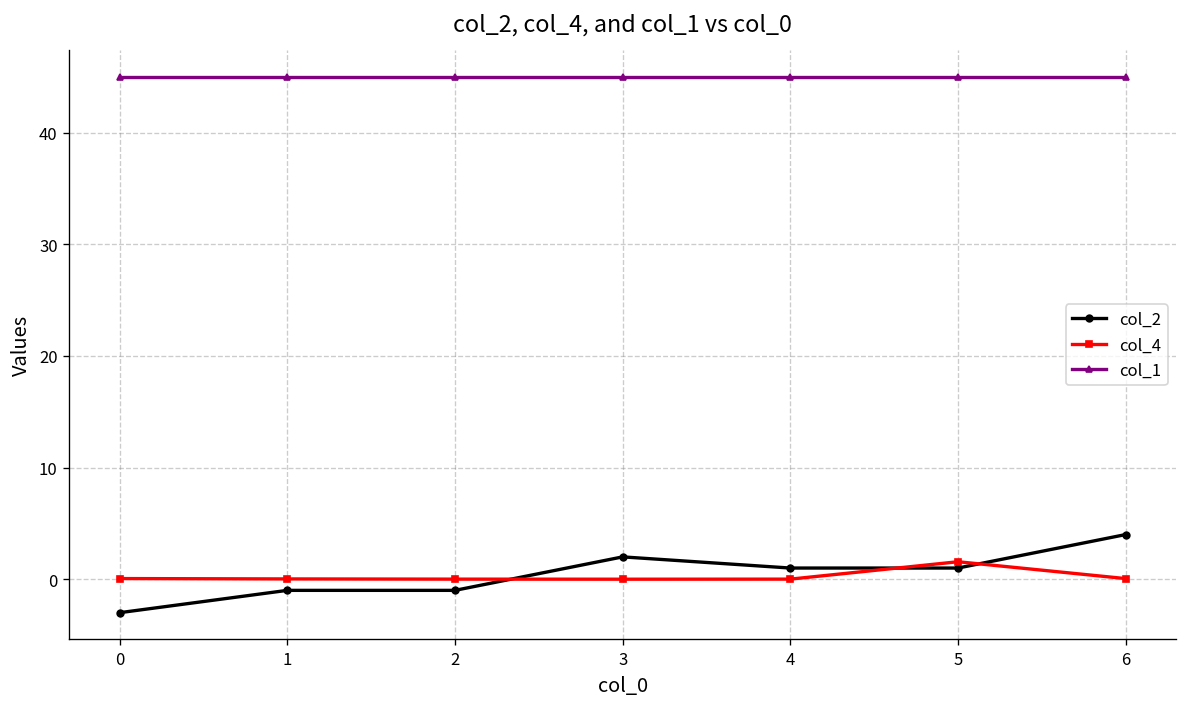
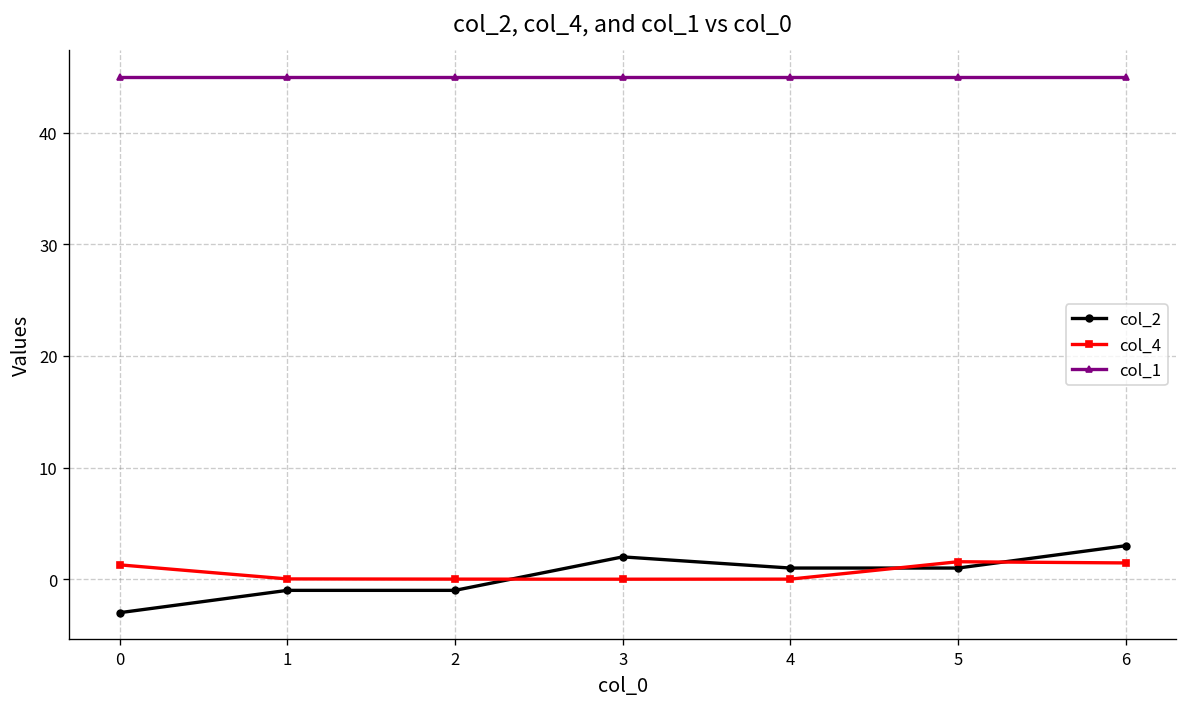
  {
    "col_2": {
      "0": -3,
      "1": -1,
      "2": -1,
      "3": 2,
      "4": 1,
      "5": 1,
-     "6": 4
+     "6": 3
    },
    "col_4": {
-     "0": 0,
+     "0": 1,
      "1": 0,
      "2": 0,
      "3": 0,
      "4": 0,
      "5": 2,
-     "6": 0
+     "6": 1
    },
    "col_1": {
      "0": 45,
      "1": 45,
      "2": 45,
      "3": 45,
      "4": 45,
      "5": 45,
      "6": 45
    }
  }
